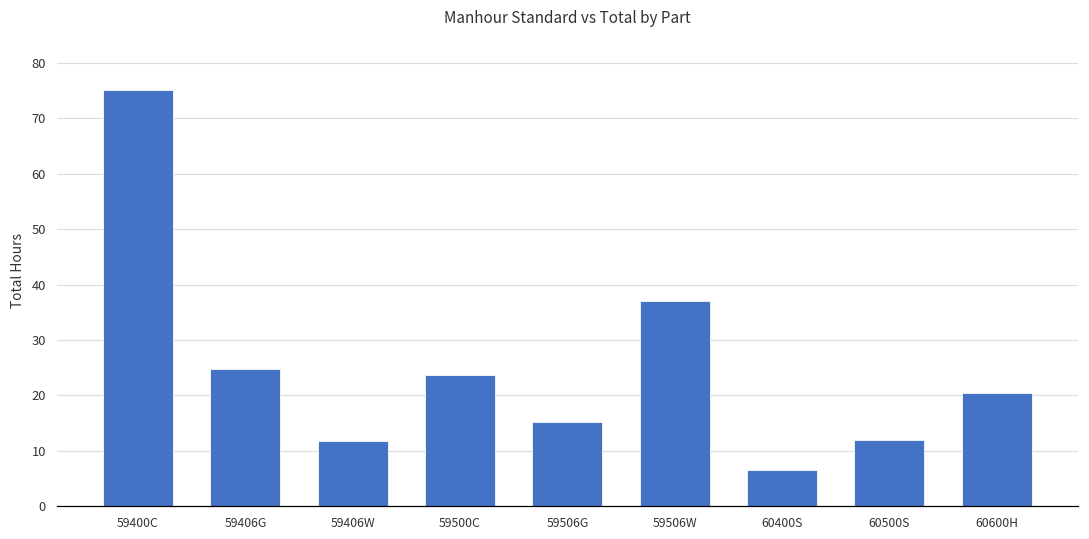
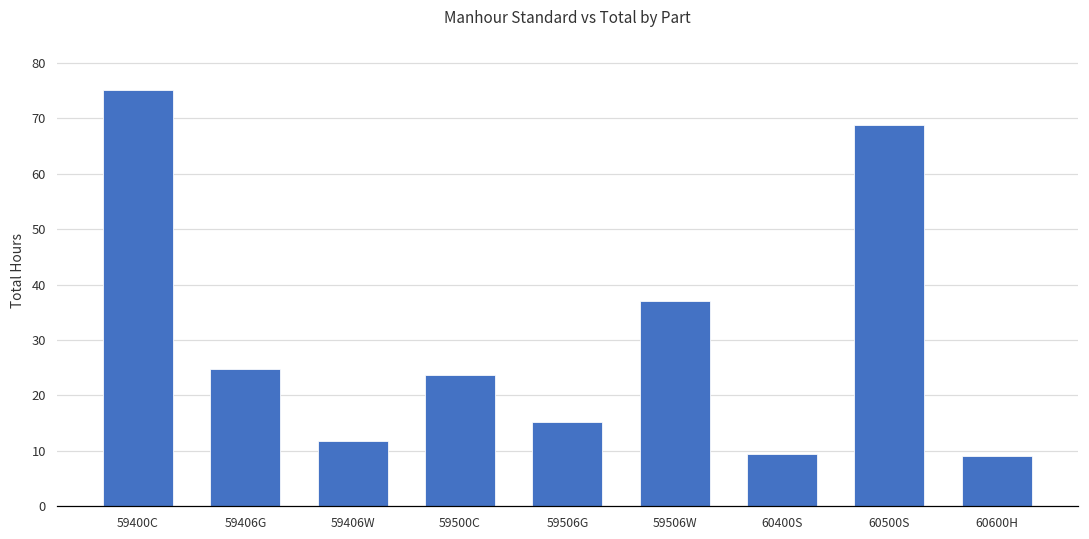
  {
    "59400C": 75,
    "59406G": 25,
    "59406W": 12,
    "59500C": 24,
    "59506G": 15,
    "59506W": 37,
-   "60400S": 7,
-   "60500S": 12,
-   "60600H": 20
+   "60400S": 10,
+   "60500S": 69,
+   "60600H": 9
  }
